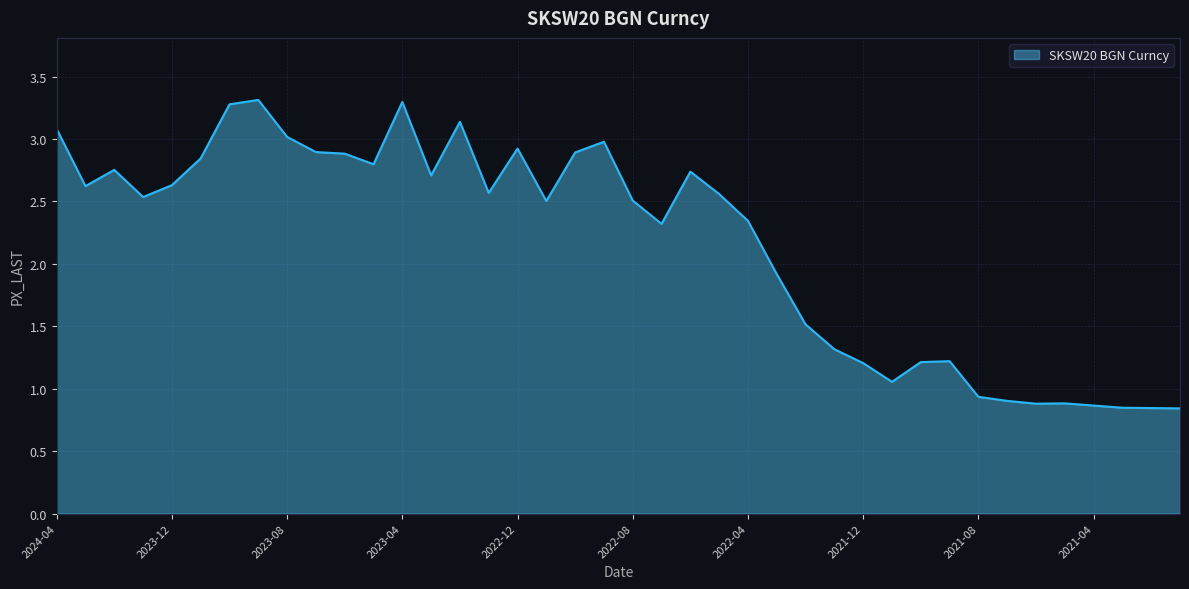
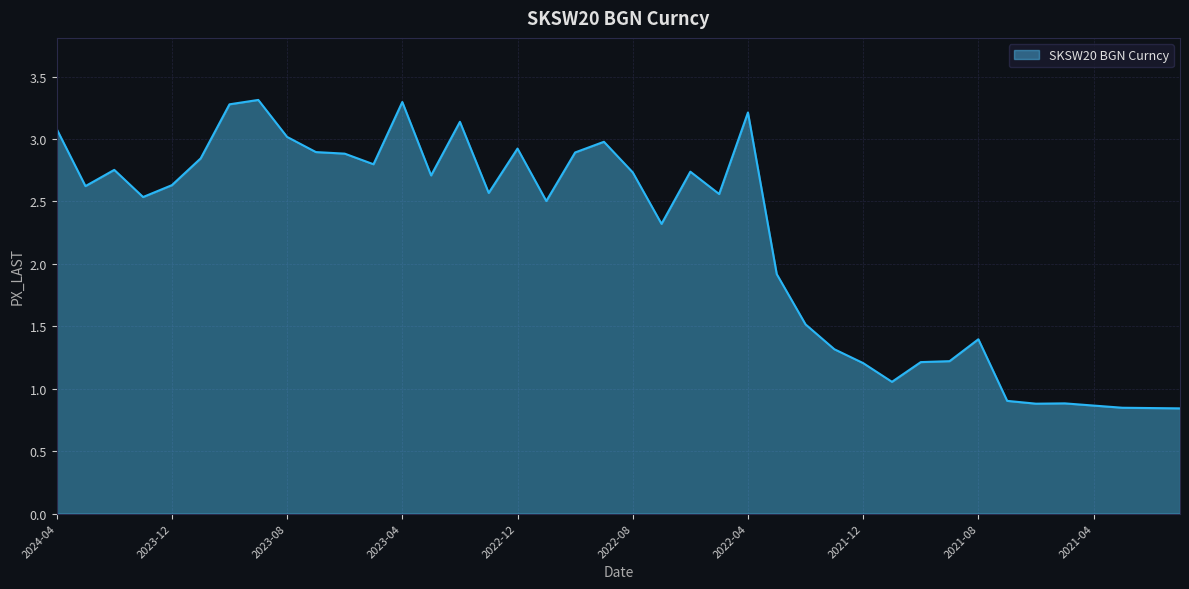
  {
    "2024-04": 3.08,
    "2023-12": 2.63,
    "2023-08": 3.02,
    "2023-04": 3.30,
    "2022-12": 2.92,
-   "2022-08": 2.51,
-   "2022-04": 2.34,
+   "2022-08": 2.73,
+   "2022-04": 3.21,
    "2021-12": 1.21,
-   "2021-08": 0.94,
+   "2021-08": 1.40,
    "2021-04": 0.87
  }
